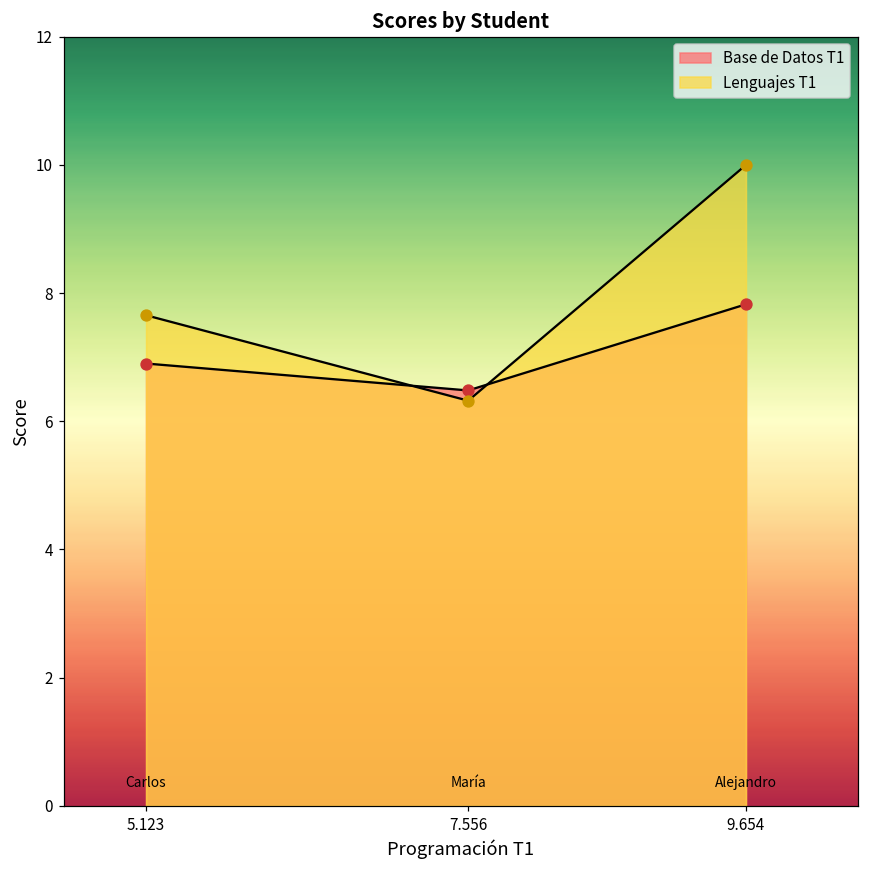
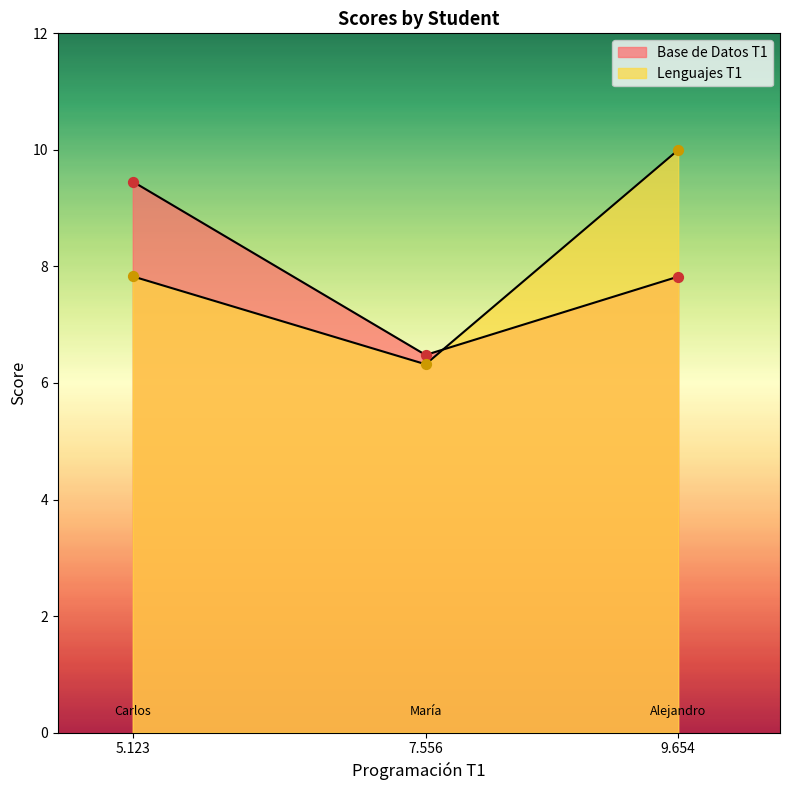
  {
    "Base de Datos T1": {
-     "5.123": 6.9,
+     "5.123": 9.5,
      "7.556": 6.5,
      "9.654": 7.8
    },
    "Lenguajes T1": {
-     "5.123": 7.7,
+     "5.123": 7.8,
      "7.556": 6.3,
      "9.654": 10.0
    }
  }
